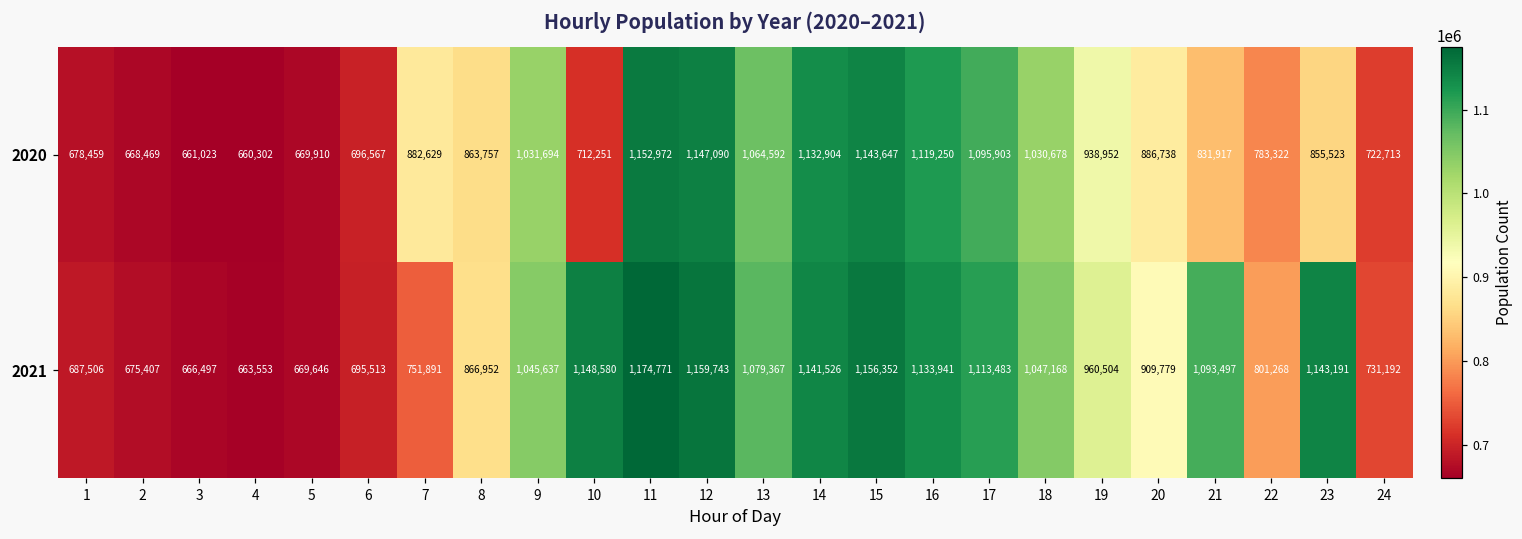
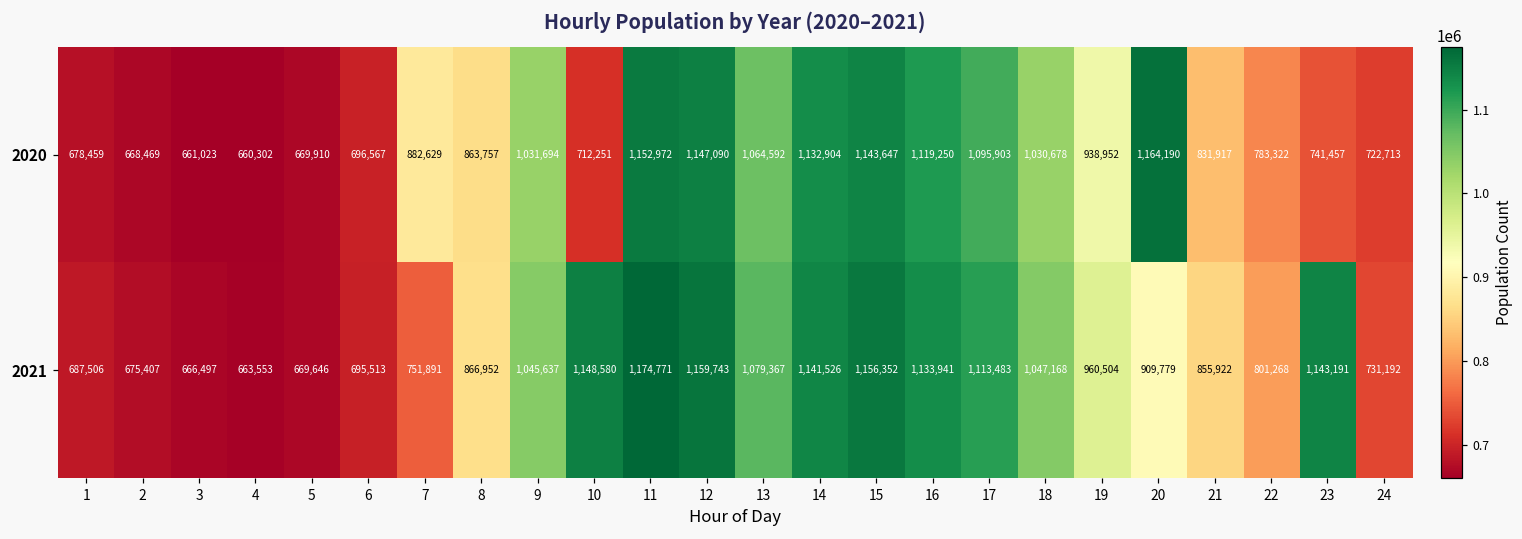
  {
    "2020": {
      "1": "678,459",
      "2": "668,469",
      "3": "661,023",
      "4": "660,302",
      "5": "669,910",
      "6": "696,567",
      "7": "882,629",
      "8": "863,757",
      "9": "1,031,694",
      "10": "712,251",
      "11": "1,152,972",
      "12": "1,147,090",
      "13": "1,064,592",
      "14": "1,132,904",
      "15": "1,143,647",
      "16": "1,119,250",
      "17": "1,095,903",
      "18": "1,030,678",
      "19": "938,952",
-     "20": "886,738",
+     "20": "1,164,190",
      "21": "831,917",
      "22": "783,322",
-     "23": "855,523",
+     "23": "741,457",
      "24": "722,713"
    },
    "2021": {
      "1": "687,506",
      "2": "675,407",
      "3": "666,497",
      "4": "663,553",
      "5": "669,646",
      "6": "695,513",
      "7": "751,891",
      "8": "866,952",
      "9": "1,045,637",
      "10": "1,148,580",
      "11": "1,174,771",
      "12": "1,159,743",
      "13": "1,079,367",
      "14": "1,141,526",
      "15": "1,156,352",
      "16": "1,133,941",
      "17": "1,113,483",
      "18": "1,047,168",
      "19": "960,504",
      "20": "909,779",
-     "21": "1,093,497",
+     "21": "855,922",
      "22": "801,268",
      "23": "1,143,191",
      "24": "731,192"
    }
  }
